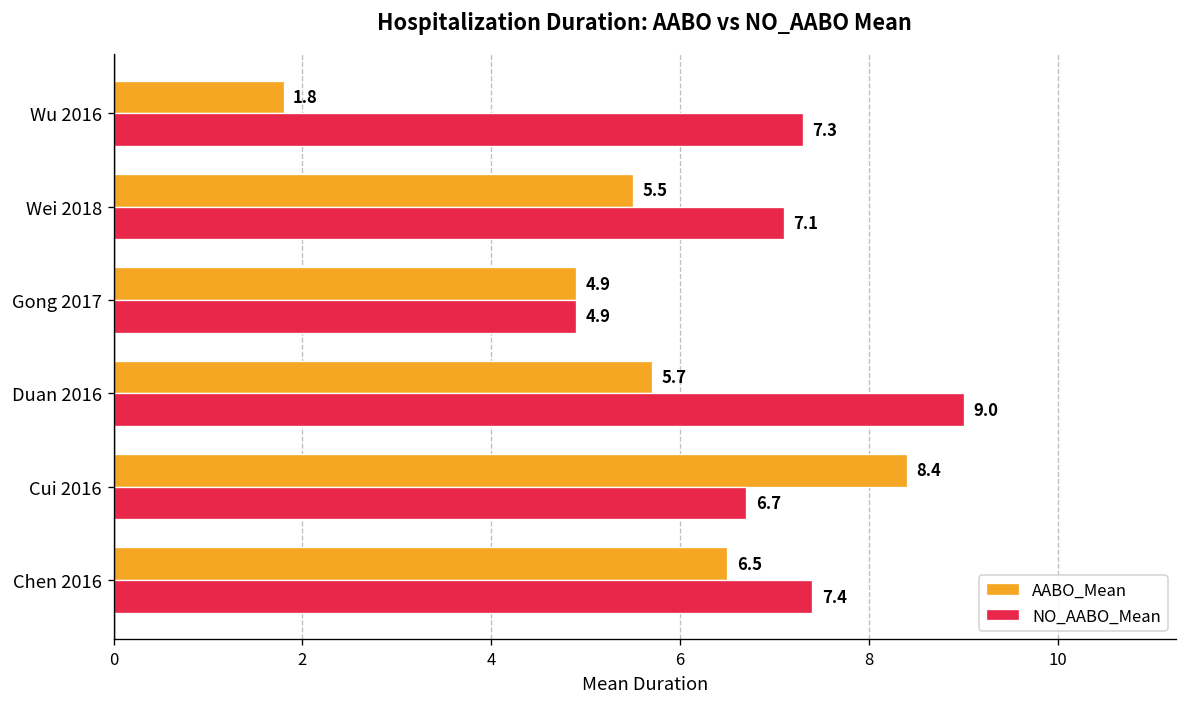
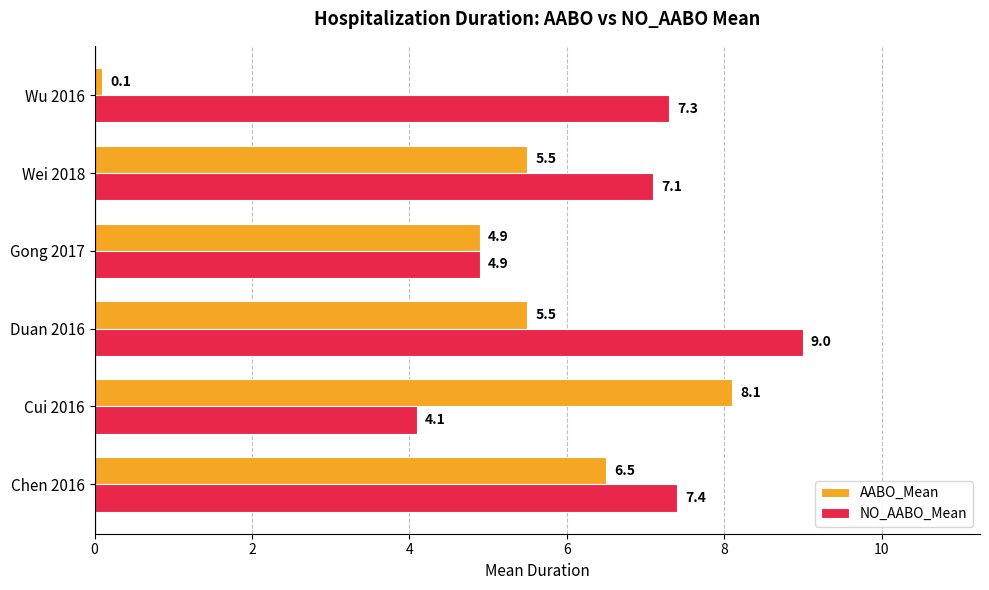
  {
    "AABO_Mean": {
-     "Wu 2016": 1.8,
+     "Wu 2016": 0.1,
      "Wei 2018": 5.5,
      "Gong 2017": 4.9,
-     "Duan 2016": 5.7,
-     "Cui 2016": 8.4,
+     "Duan 2016": 5.5,
+     "Cui 2016": 8.1,
      "Chen 2016": 6.5
    },
    "NO_AABO_Mean": {
      "Wu 2016": 7.3,
      "Wei 2018": 7.1,
      "Gong 2017": 4.9,
      "Duan 2016": 9.0,
-     "Cui 2016": 6.7,
+     "Cui 2016": 4.1,
      "Chen 2016": 7.4
    }
  }
